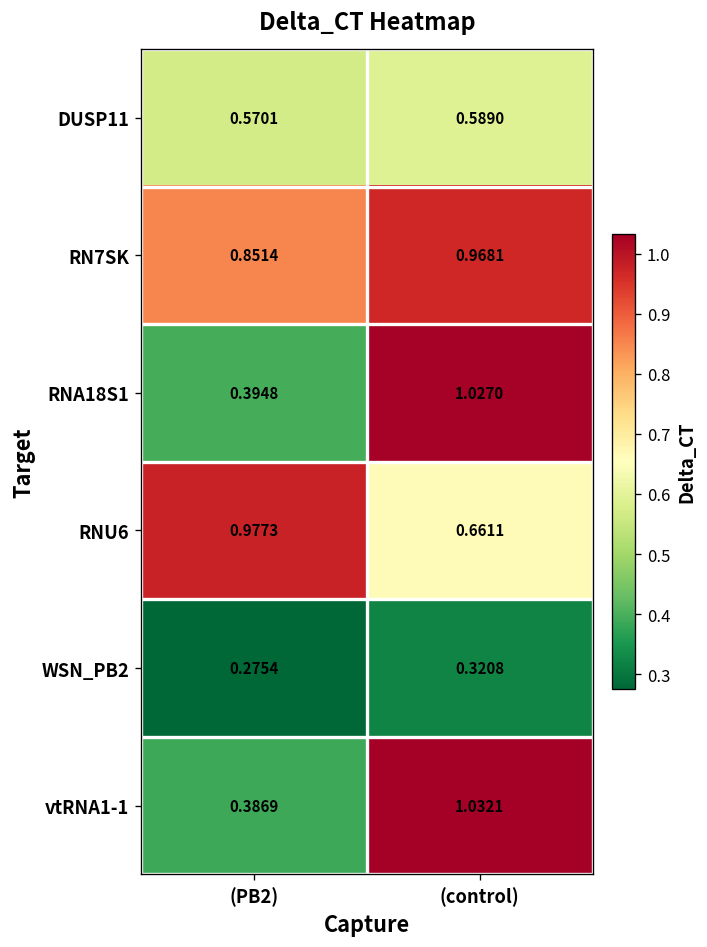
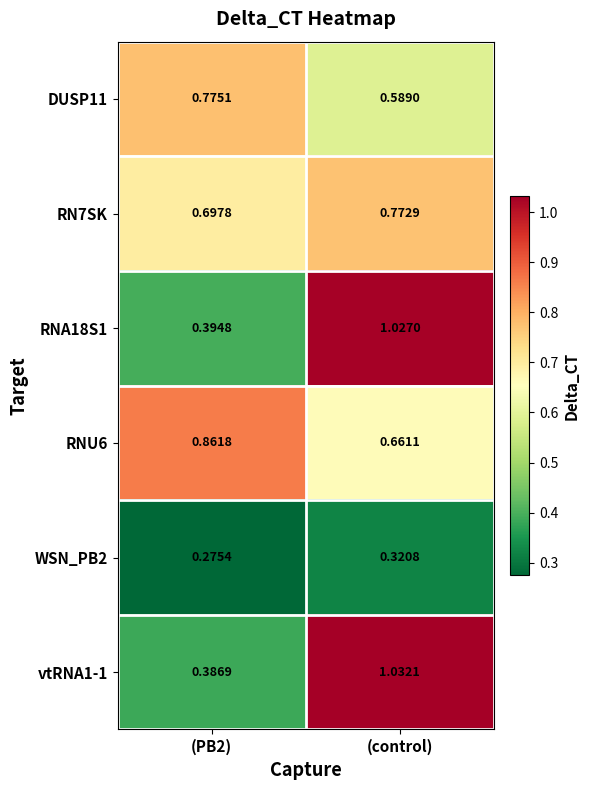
  {
    "DUSP11": {
-     "(PB2)": 0.5701,
+     "(PB2)": 0.7751,
      "(control)": 0.5890
    },
    "RN7SK": {
-     "(PB2)": 0.8514,
-     "(control)": 0.9681
+     "(PB2)": 0.6978,
+     "(control)": 0.7729
    },
    "RNA18S1": {
      "(PB2)": 0.3948,
      "(control)": 1.0270
    },
    "RNU6": {
-     "(PB2)": 0.9773,
+     "(PB2)": 0.8618,
      "(control)": 0.6611
    },
    "WSN_PB2": {
      "(PB2)": 0.2754,
      "(control)": 0.3208
    },
    "vtRNA1-1": {
      "(PB2)": 0.3869,
      "(control)": 1.0321
    }
  }
